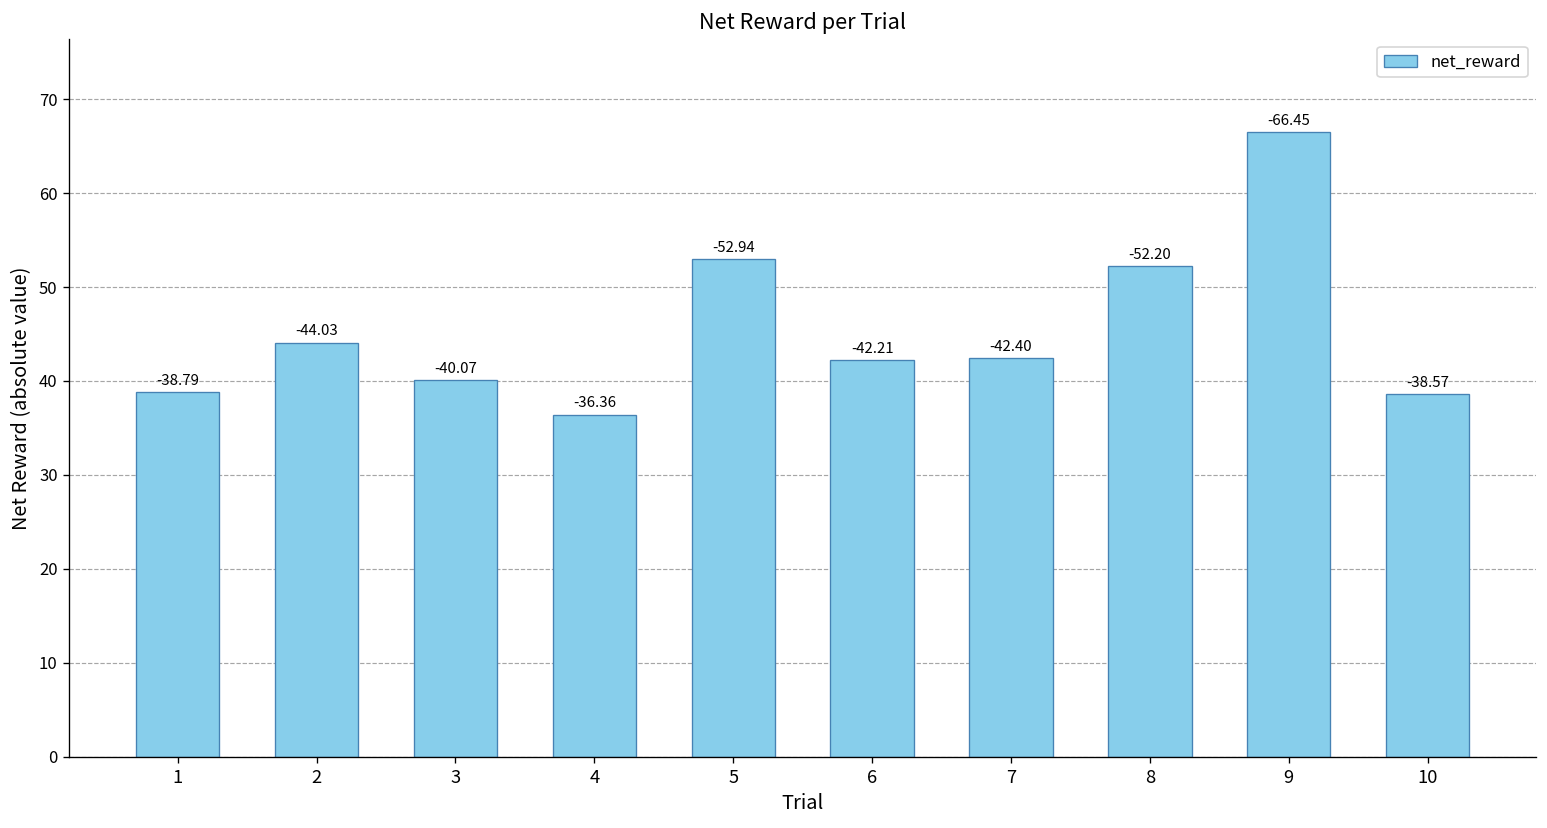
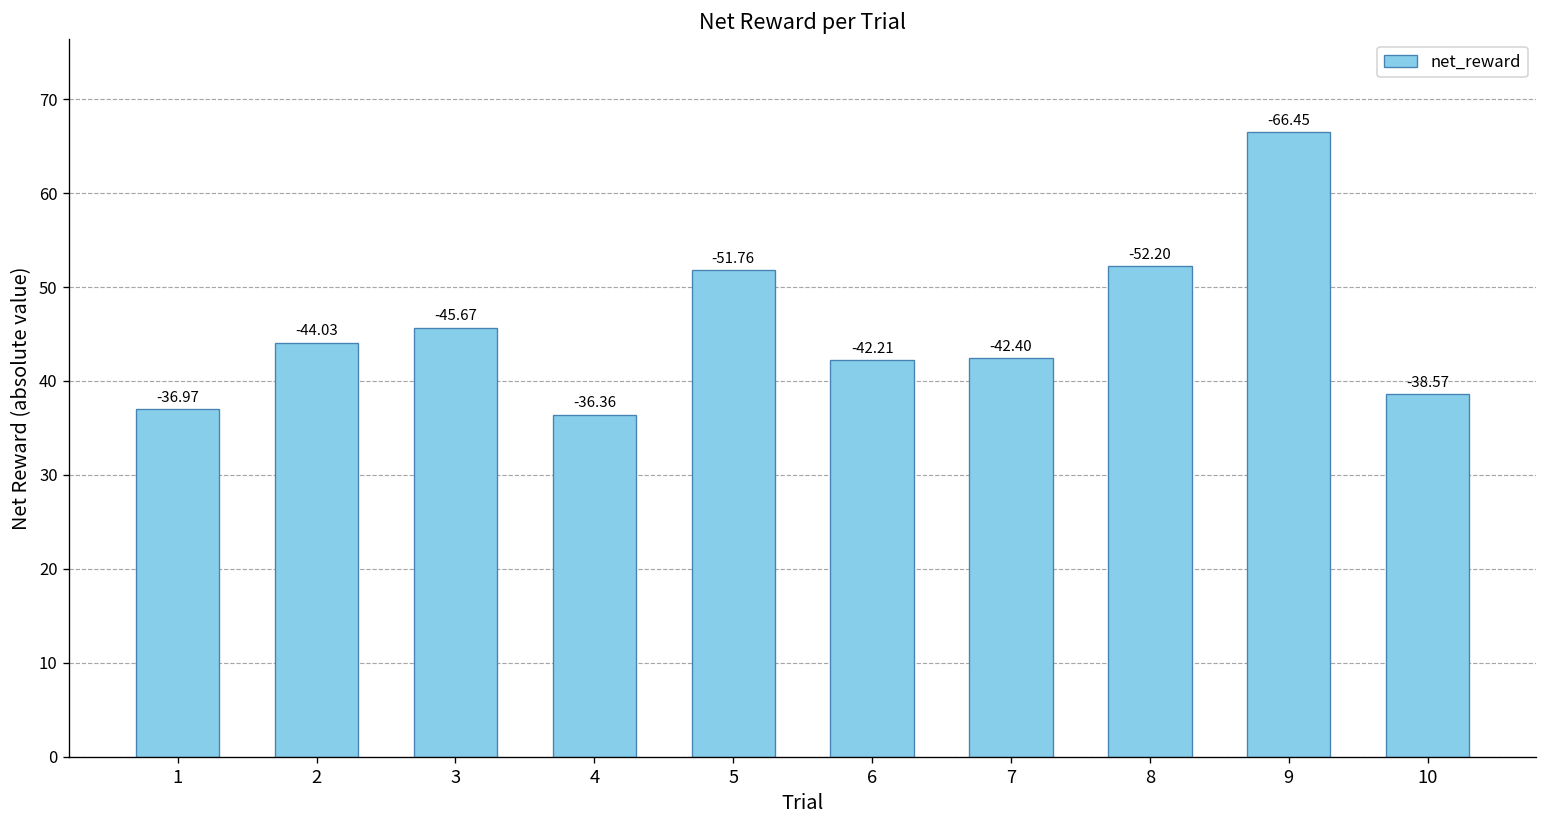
  {
-   "1": -38.79,
-   "3": -40.07,
-   "5": -52.94
+   "1": -36.97,
+   "3": -45.67,
+   "5": -51.76
  }
